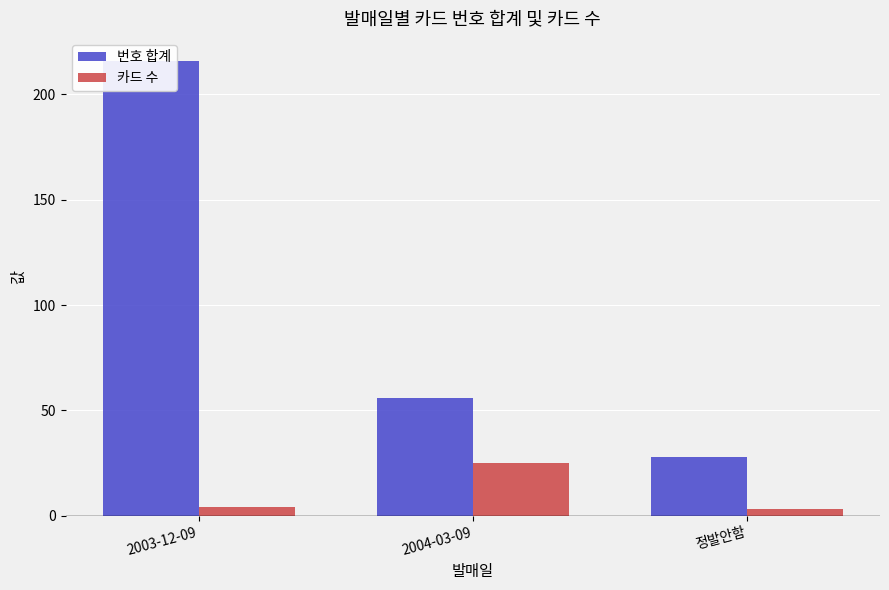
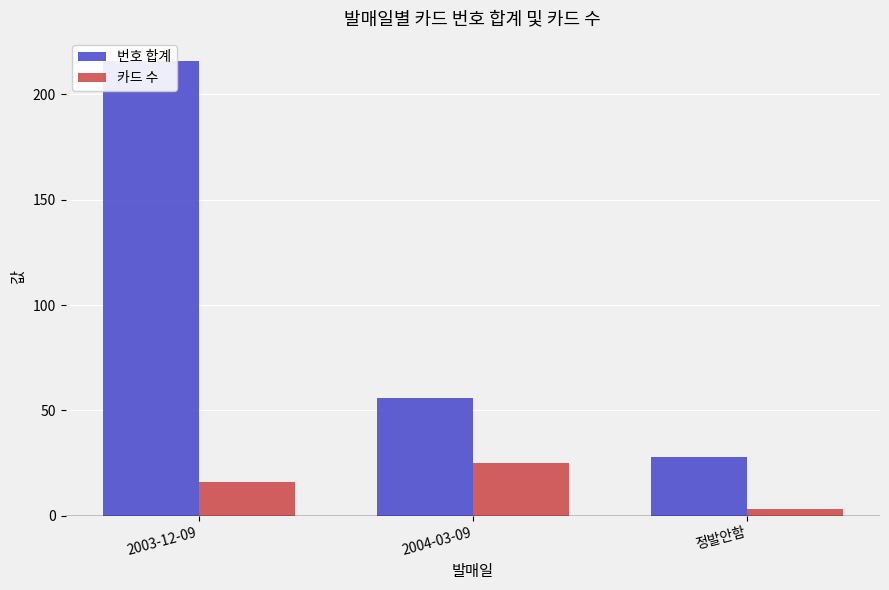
  {
    "번호 합계": {
      "2004-03-09": 56,
      "정발안함": 28
    },
    "카드 수": {
-     "2003-12-09": 4,
+     "2003-12-09": 16,
      "2004-03-09": 25,
      "정발안함": 3
    }
  }
